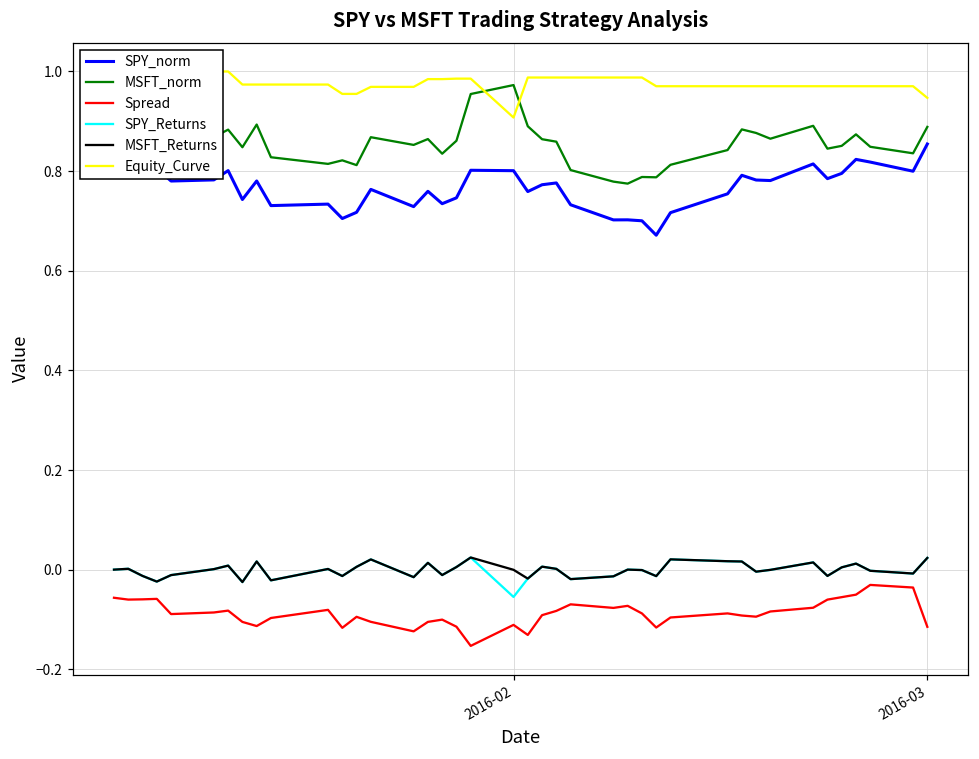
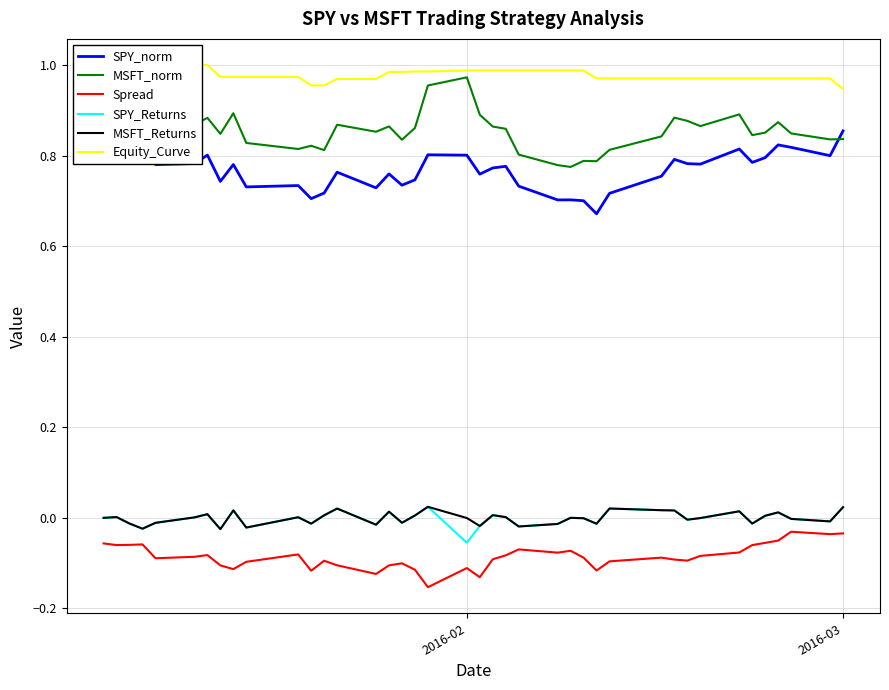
  {
    "SPY_norm": {
      "2016-02": 0.80,
      "2016-03": 0.85
    },
    "MSFT_norm": {
      "2016-02": 0.97,
-     "2016-03": 0.89
+     "2016-03": 0.84
    },
    "Spread": {
      "2016-02": -0.11,
-     "2016-03": -0.11
+     "2016-03": -0.03
    },
    "SPY_Returns": {
      "2016-02": -0.05
    },
    "MSFT_Returns": {
      "2016-02": 0.00
    },
    "Equity_Curve": {
-     "2016-02": 0.91,
+     "2016-02": 0.99,
      "2016-03": 0.95
    }
  }
